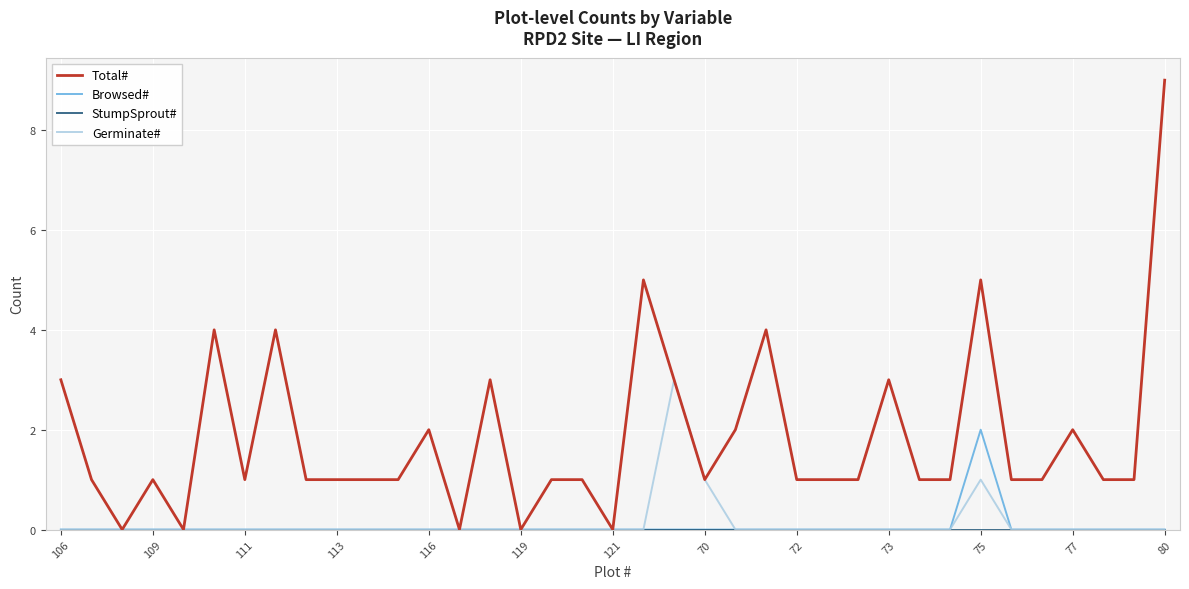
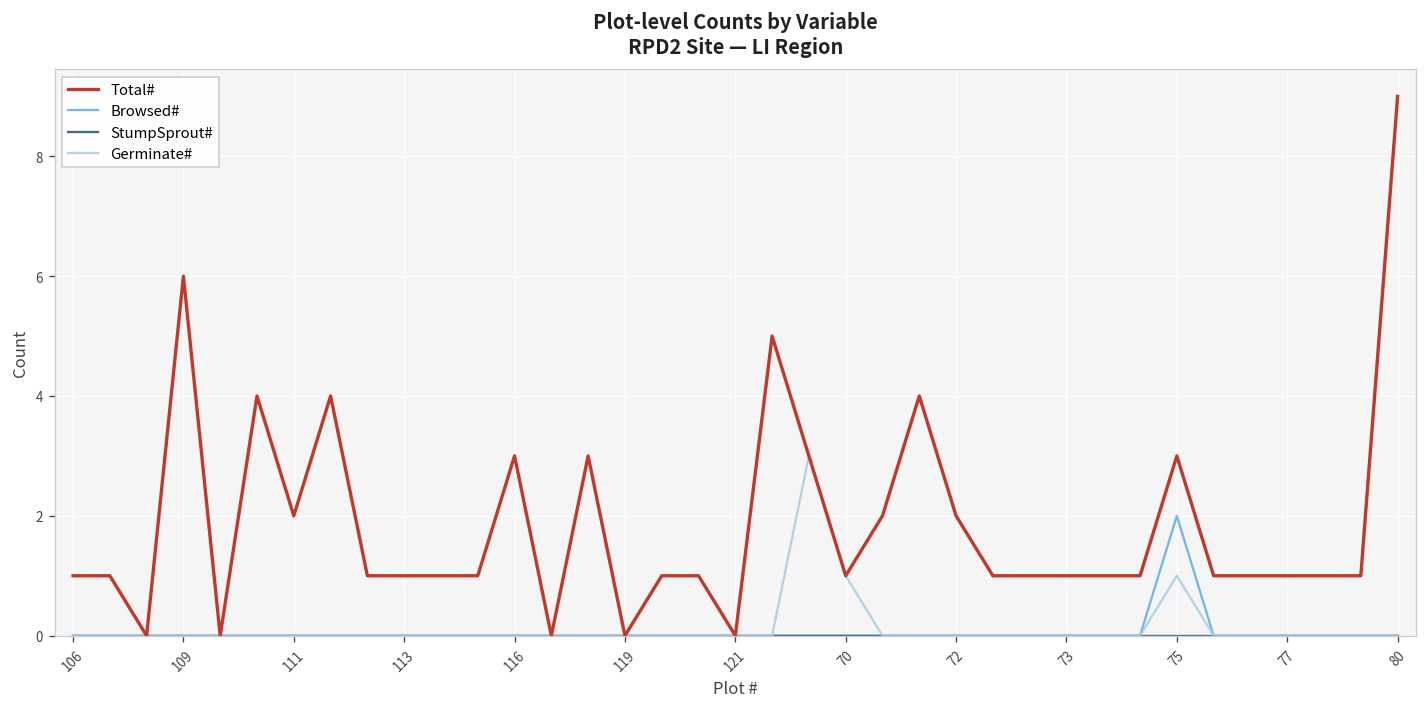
  {
    "Total#": {
-     "106": 3,
-     "109": 1,
-     "111": 1,
+     "106": 1,
+     "109": 6,
+     "111": 2,
      "113": 1,
-     "116": 2,
-     "72": 1,
-     "73": 3,
-     "75": 5,
-     "77": 2,
+     "116": 3,
+     "72": 2,
+     "73": 1,
+     "75": 3,
+     "77": 1,
      "80": 9
    },
    "Browsed#": {
      "75": 2
    },
    "StumpSprout#": {
      "75": 0
    },
    "Germinate#": {
      "75": 1
    }
  }
